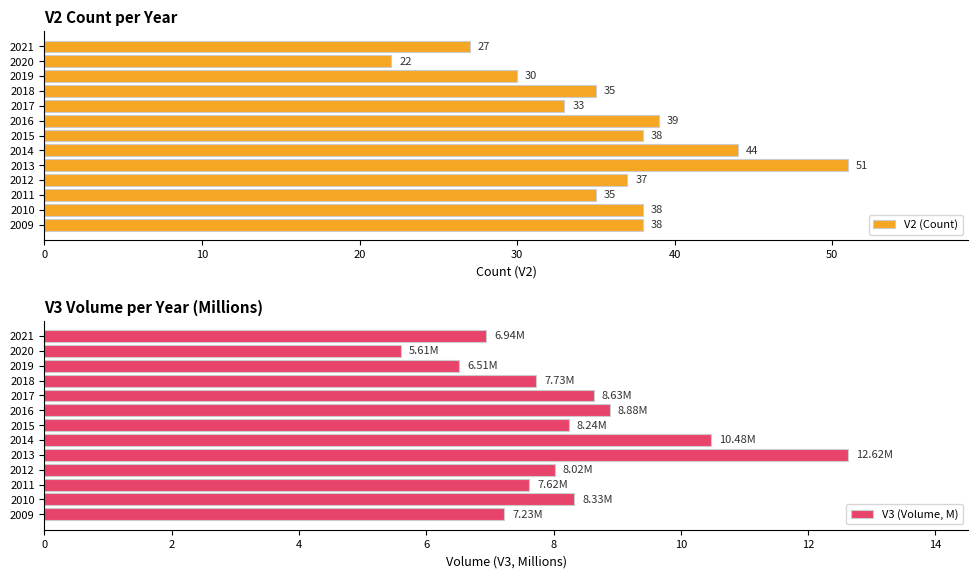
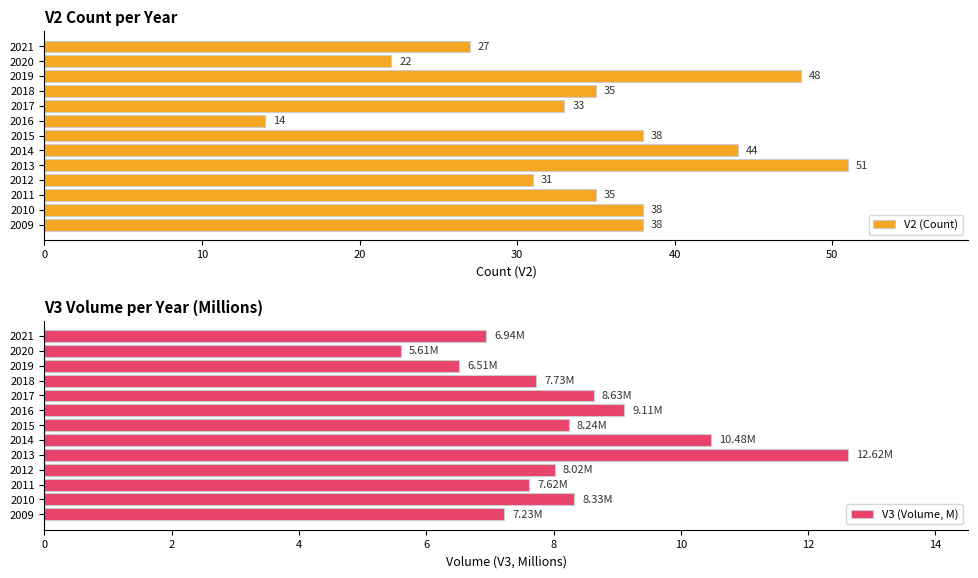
  {
    "V2 Count per Year": {
      "2021": "27",
      "2020": "22",
-     "2019": "30",
+     "2019": "48",
      "2018": "35",
      "2017": "33",
-     "2016": "39",
+     "2016": "14",
      "2015": "38",
      "2014": "44",
      "2013": "51",
-     "2012": "37",
+     "2012": "31",
      "2011": "35",
      "2010": "38",
      "2009": "38"
    },
    "V3 Volume per Year (Millions)": {
      "2021": "6.94M",
      "2020": "5.61M",
      "2019": "6.51M",
      "2018": "7.73M",
      "2017": "8.63M",
-     "2016": "8.88M",
+     "2016": "9.11M",
      "2015": "8.24M",
      "2014": "10.48M",
      "2013": "12.62M",
      "2012": "8.02M",
      "2011": "7.62M",
      "2010": "8.33M",
      "2009": "7.23M"
    }
  }
